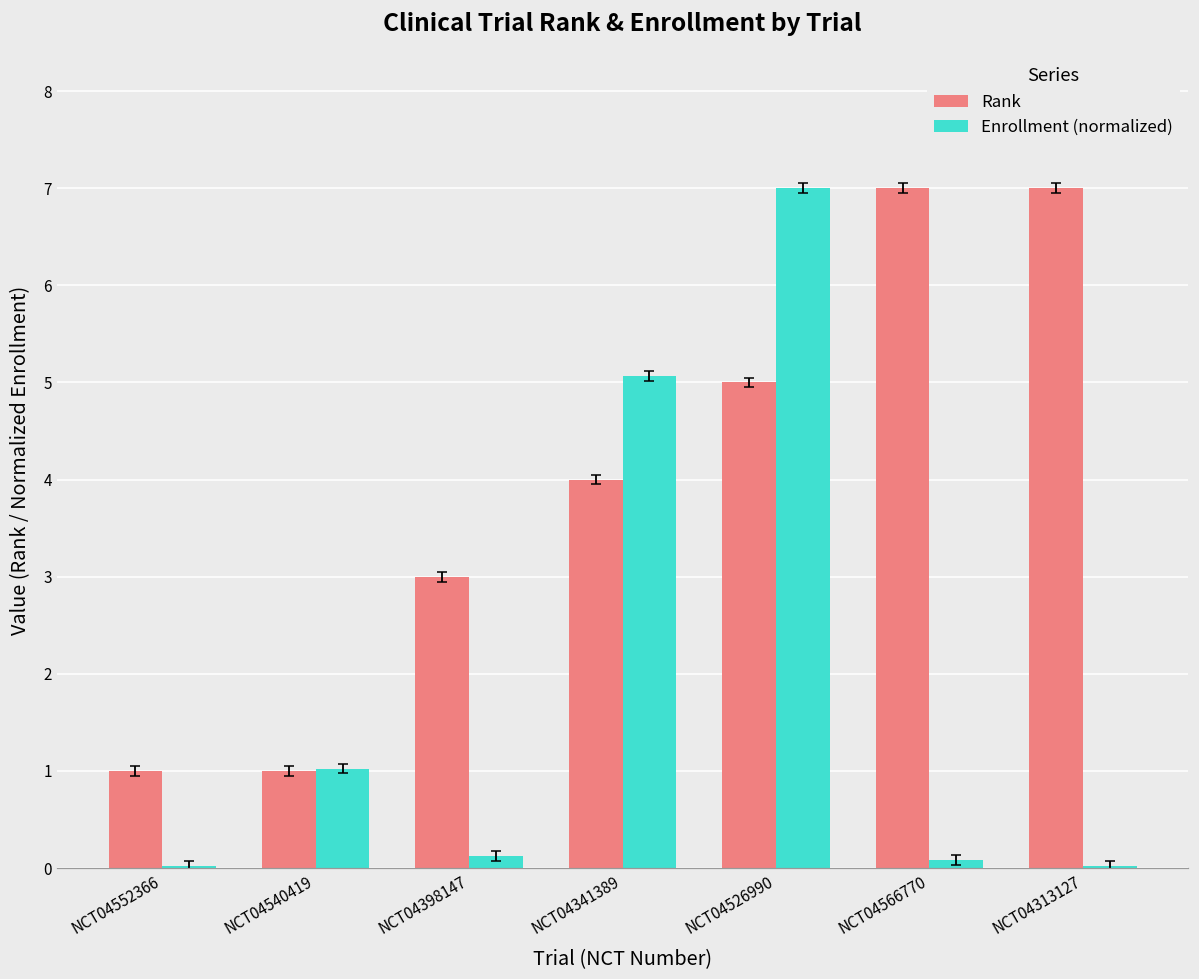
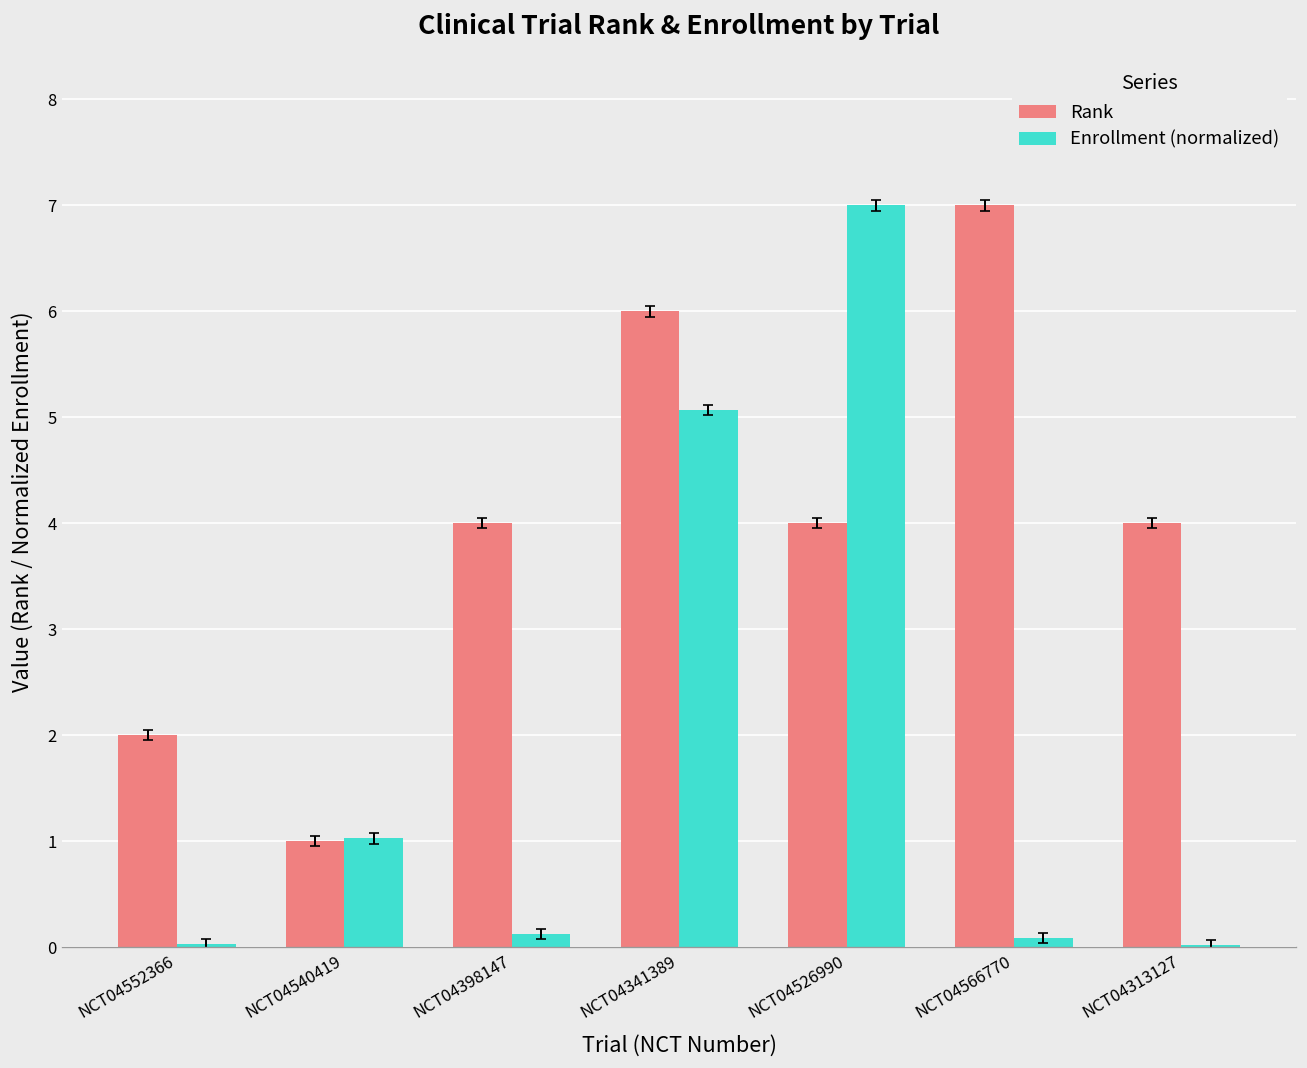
  {
    "Rank": {
-     "NCT04552366": 1,
+     "NCT04552366": 2,
      "NCT04540419": 1,
-     "NCT04398147": 3,
-     "NCT04341389": 4,
-     "NCT04526990": 5,
+     "NCT04398147": 4,
+     "NCT04341389": 6,
+     "NCT04526990": 4,
      "NCT04566770": 7,
-     "NCT04313127": 7
+     "NCT04313127": 4
    },
    "Enrollment (normalized)": {
      "NCT04540419": 1,
      "NCT04398147": 0.1,
      "NCT04341389": 5.1,
      "NCT04526990": 7,
      "NCT04566770": 0.1
    }
  }
